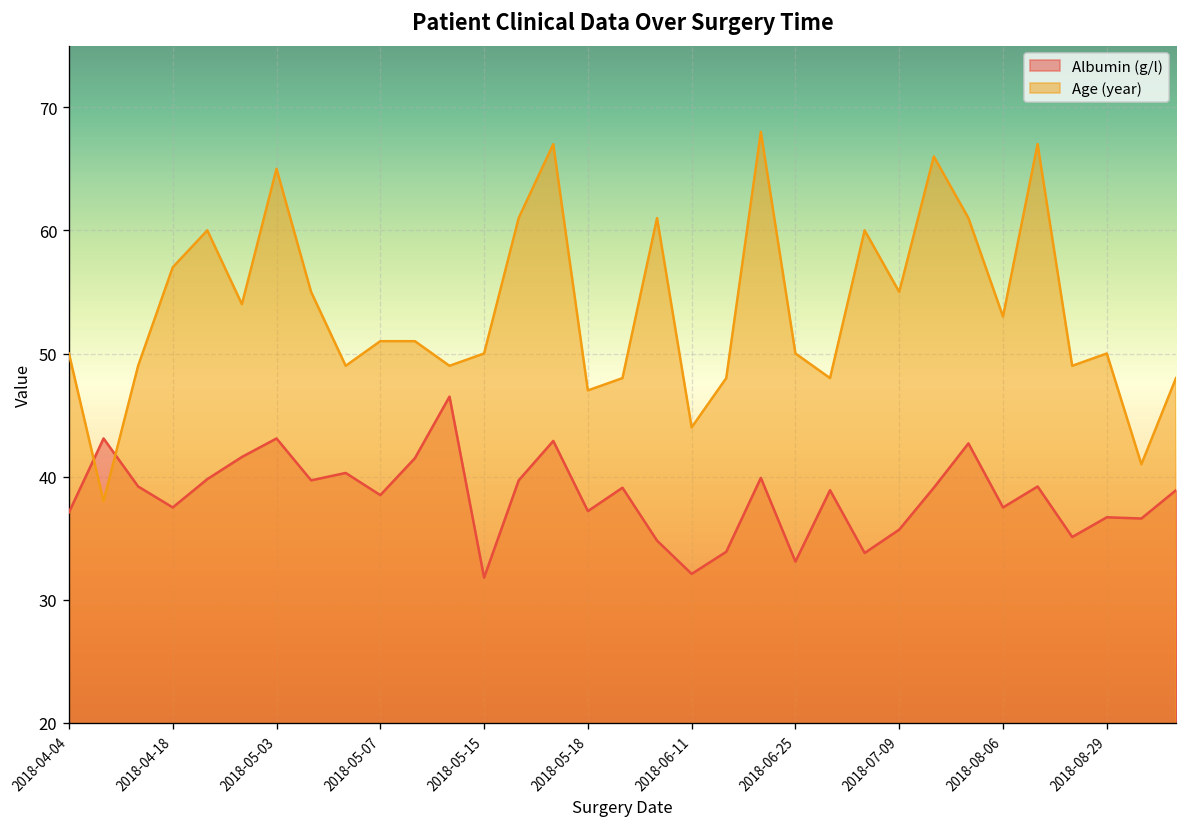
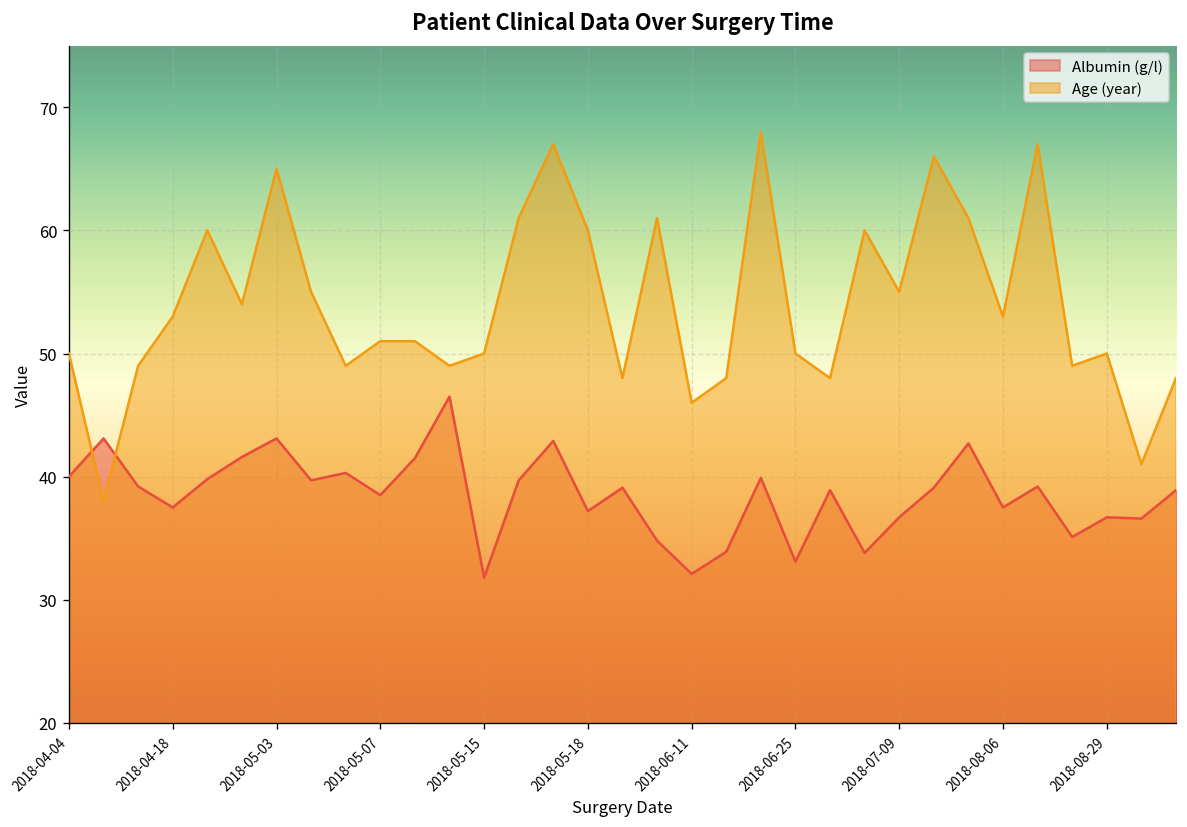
  {
    "Albumin (g/l)": {
-     "2018-04-04": 37.1,
+     "2018-04-04": 40.0,
      "2018-04-18": 37.5,
      "2018-05-07": 38.5,
      "2018-05-18": 37.2,
      "2018-06-11": 32.1,
-     "2018-07-09": 35.7,
+     "2018-07-09": 36.7,
      "2018-08-06": 37.5
    },
    "Age (year)": {
      "2018-04-04": 50,
-     "2018-04-18": 57,
+     "2018-04-18": 53,
      "2018-05-07": 51,
-     "2018-05-18": 47,
-     "2018-06-11": 44,
+     "2018-05-18": 60,
+     "2018-06-11": 46,
      "2018-07-09": 55,
      "2018-08-06": 53
    }
  }
